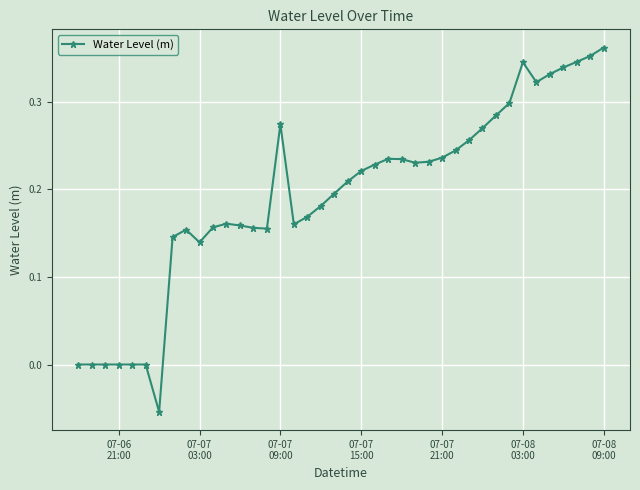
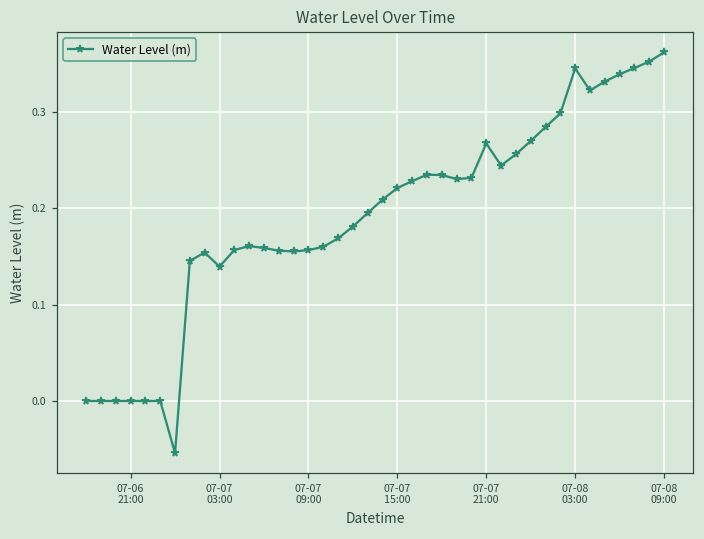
  {
    "07-06 21:00": 0.00,
    "07-07 03:00": 0.14,
-   "07-07 09:00": 0.27,
+   "07-07 09:00": 0.16,
    "07-07 15:00": 0.22,
-   "07-07 21:00": 0.24,
+   "07-07 21:00": 0.27,
    "07-08 03:00": 0.35,
    "07-08 09:00": 0.36
  }
